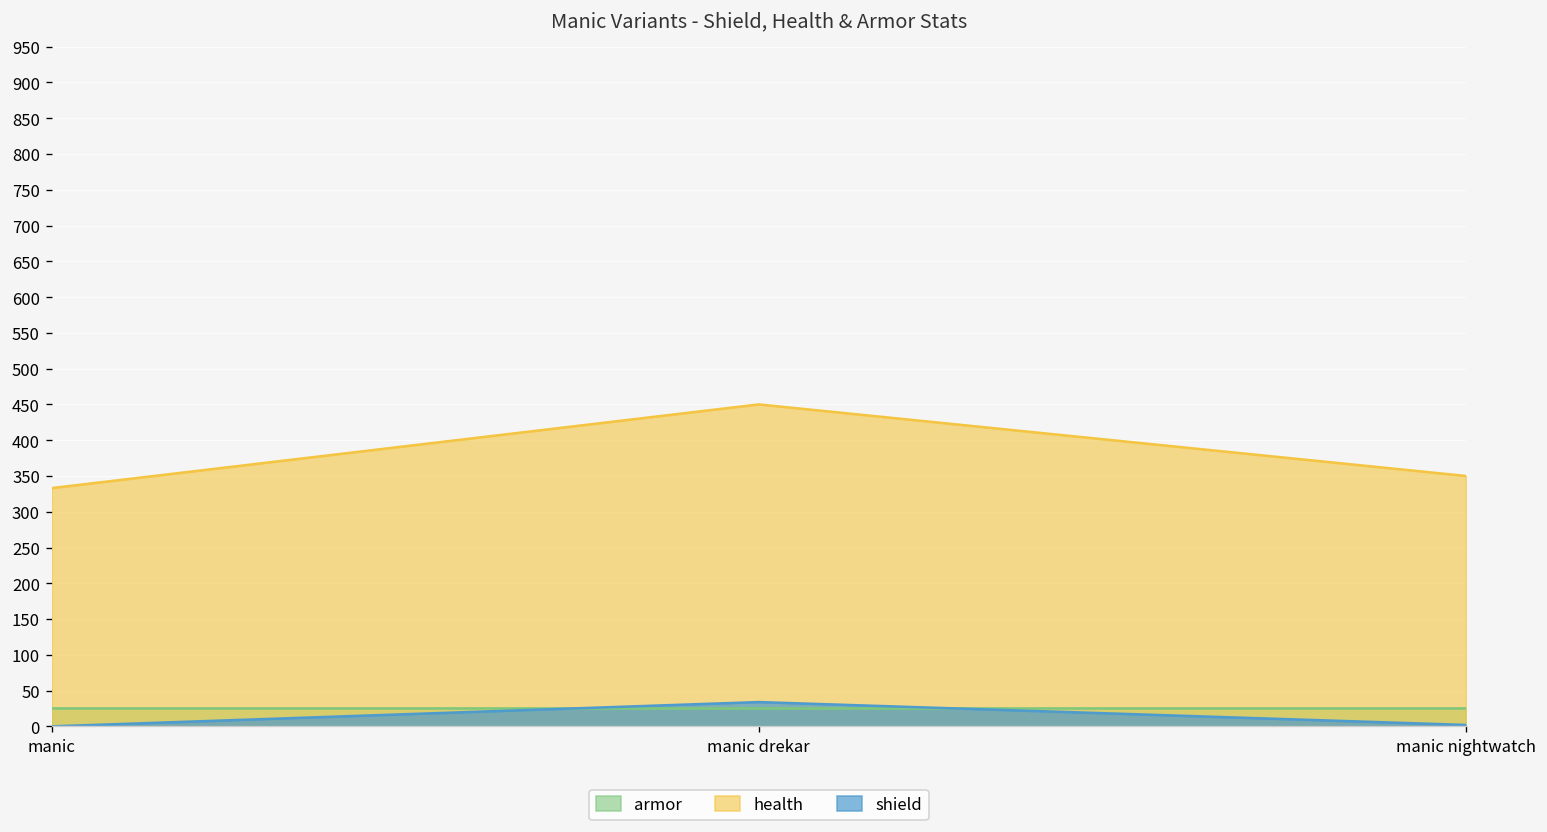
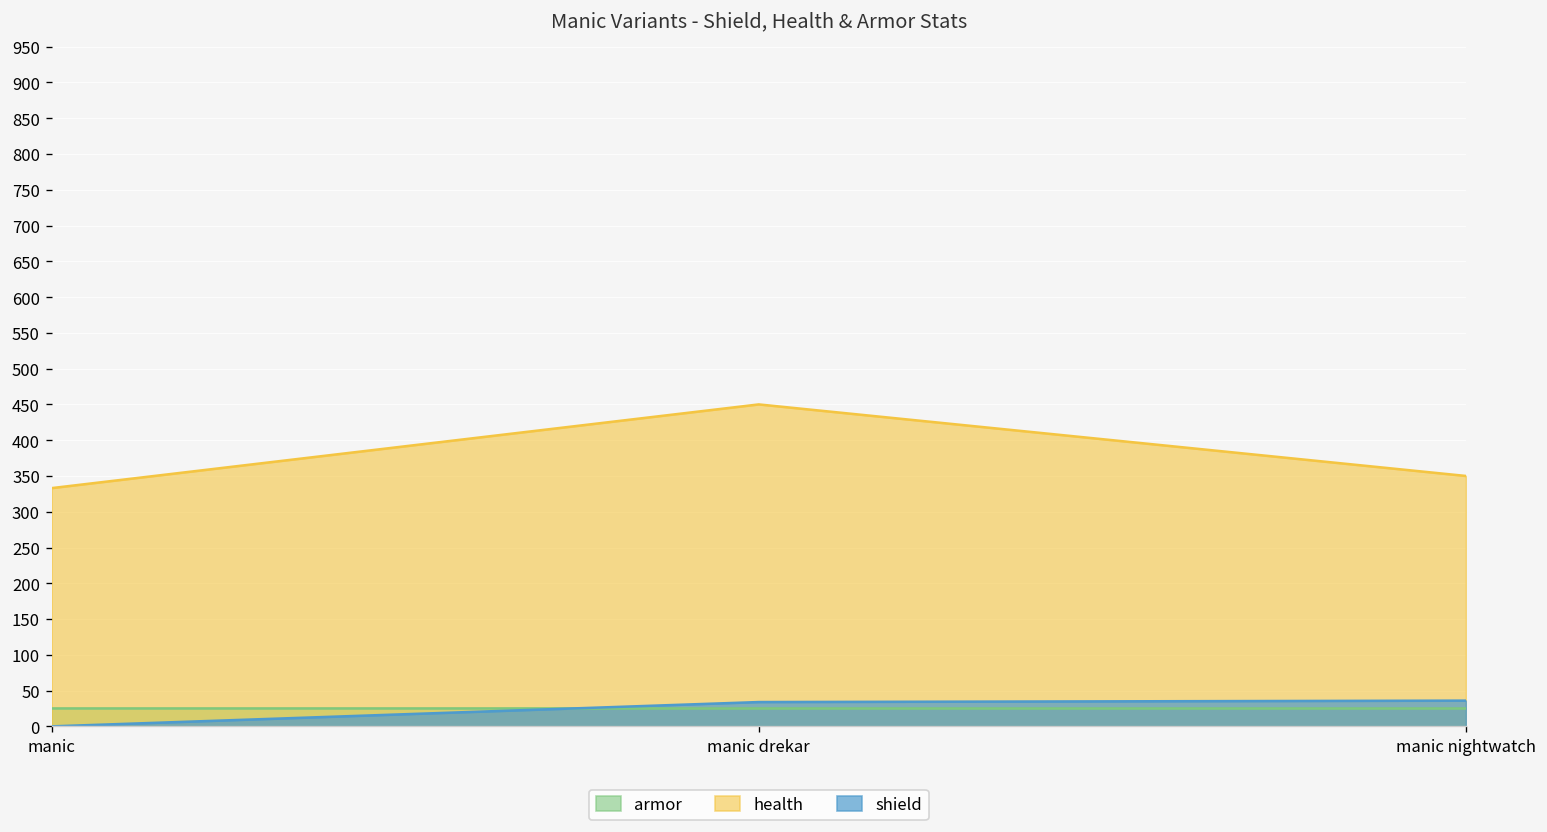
  {
    "armor": {
      "manic": 30,
      "manic drekar": 30,
      "manic nightwatch": 30
    },
    "health": {
      "manic": 330,
      "manic drekar": 450,
      "manic nightwatch": 350
    },
    "shield": {
      "manic": 0,
      "manic drekar": 30,
-     "manic nightwatch": 0
+     "manic nightwatch": 40
    }
  }
